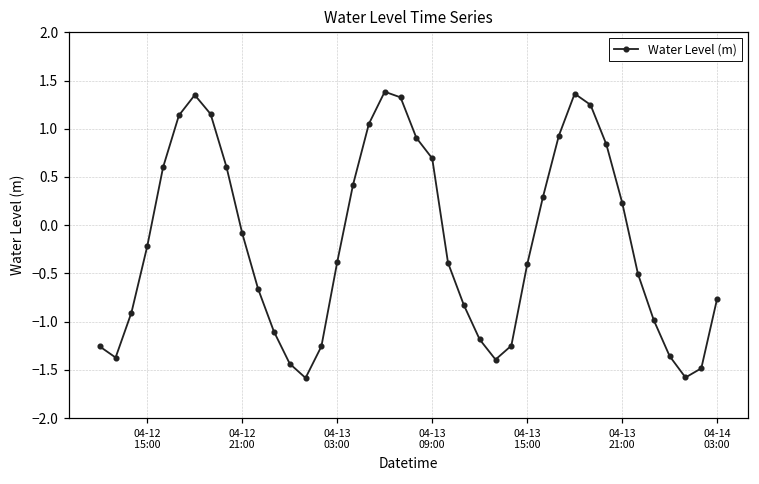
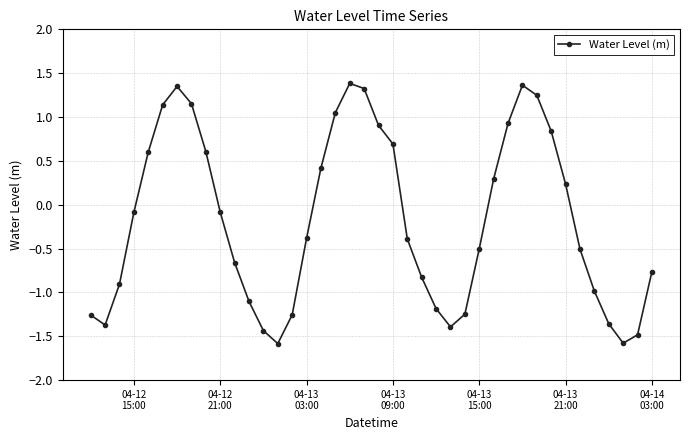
  {
-   "04-12 15:00": -0.2,
+   "04-12 15:00": -0.1,
    "04-12 21:00": -0.1,
    "04-13 03:00": -0.4,
    "04-13 09:00": 0.7,
-   "04-13 15:00": -0.4,
+   "04-13 15:00": -0.5,
    "04-13 21:00": 0.2,
    "04-14 03:00": -0.8
  }
